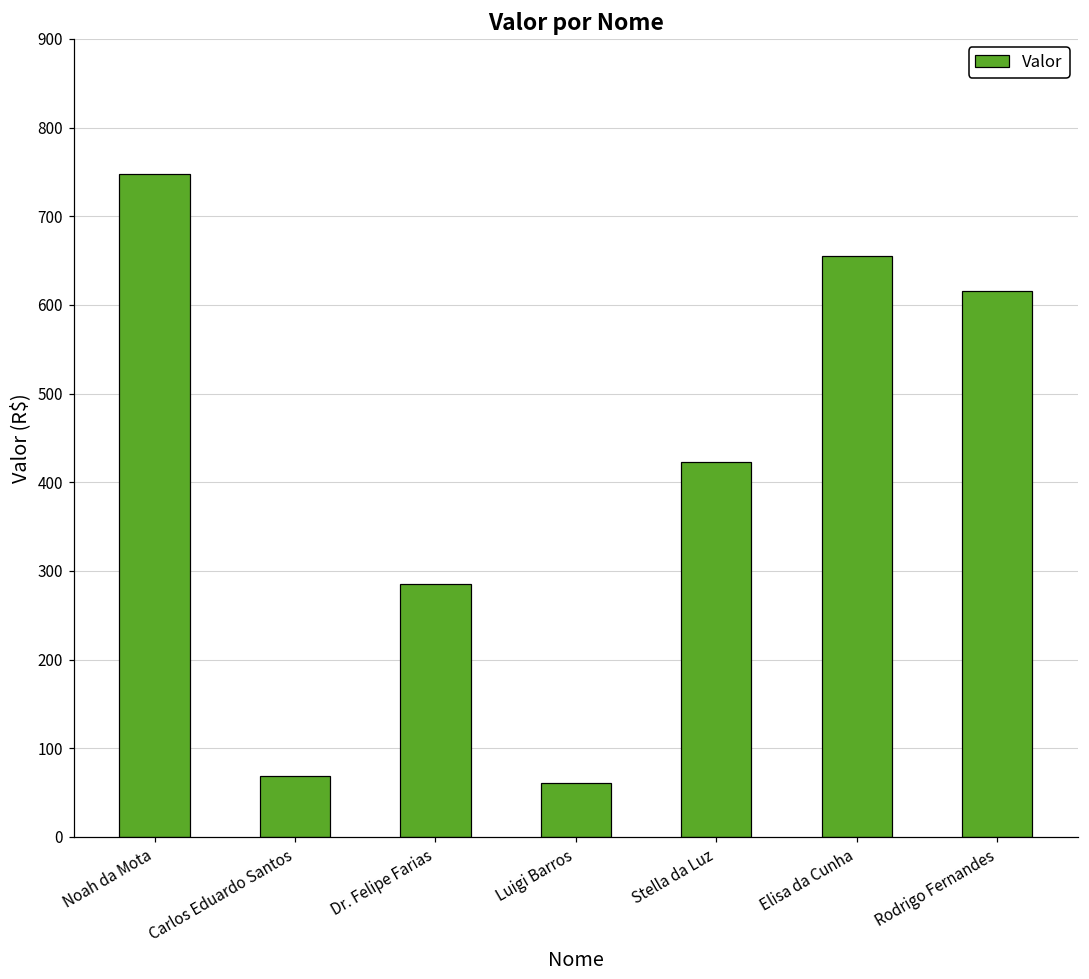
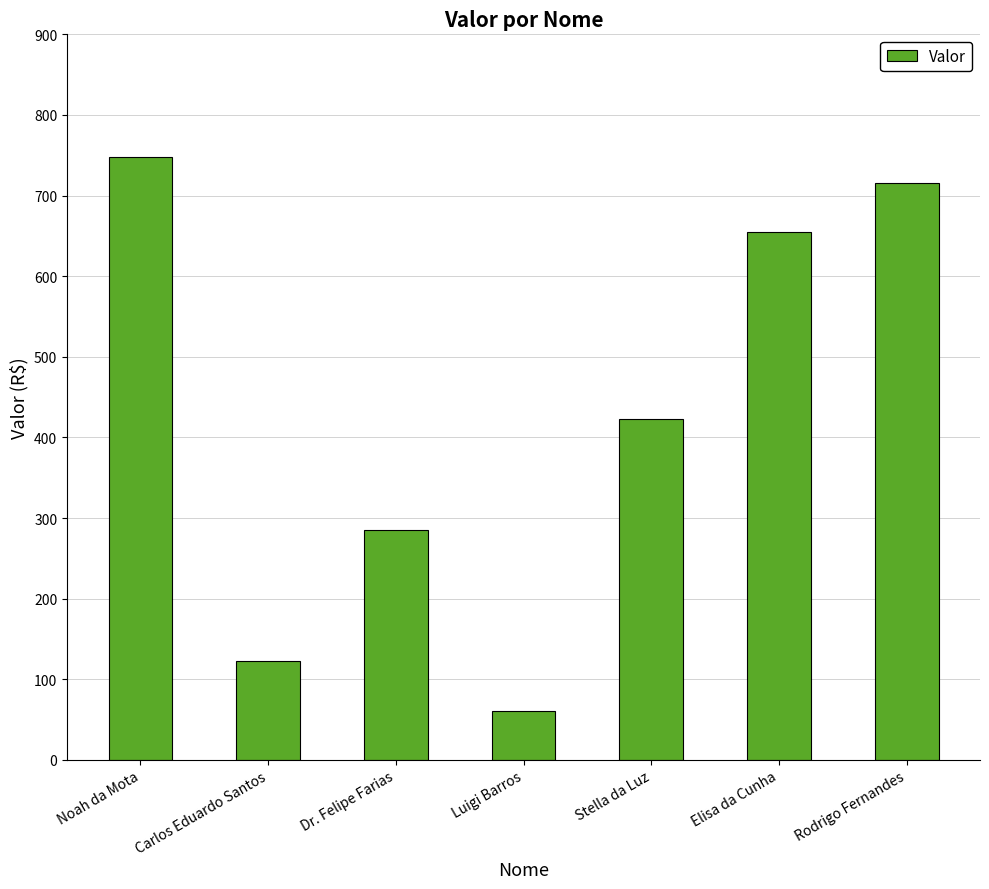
  {
    "Noah da Mota": 750,
-   "Carlos Eduardo Santos": 70,
+   "Carlos Eduardo Santos": 120,
    "Dr. Felipe Farias": 290,
    "Luigi Barros": 60,
    "Stella da Luz": 420,
    "Elisa da Cunha": 660,
-   "Rodrigo Fernandes": 620
+   "Rodrigo Fernandes": 720
  }
